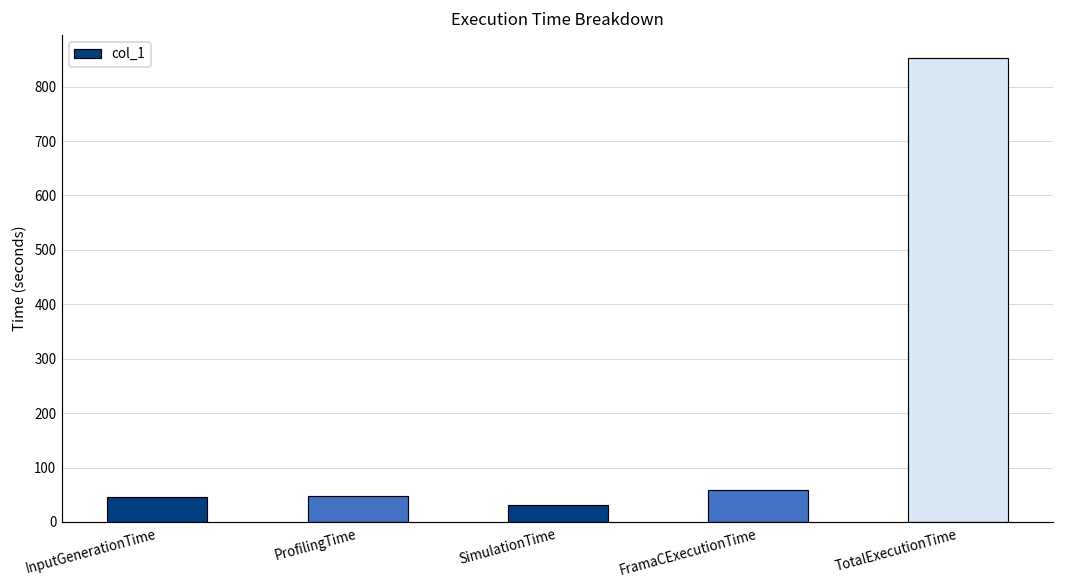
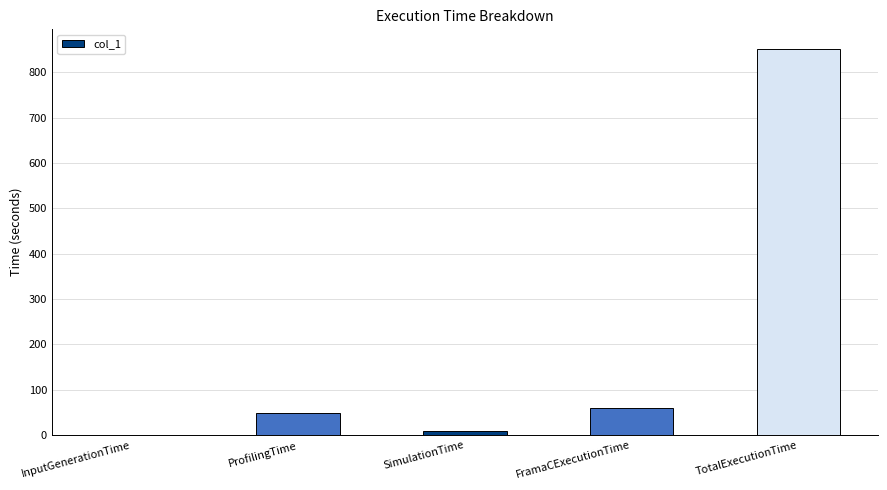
  {
-   "InputGenerationTime": 50,
+   "InputGenerationTime": 0,
    "ProfilingTime": 50,
-   "SimulationTime": 30,
+   "SimulationTime": 10,
    "FramaCExecutionTime": 60,
    "TotalExecutionTime": 850
  }
